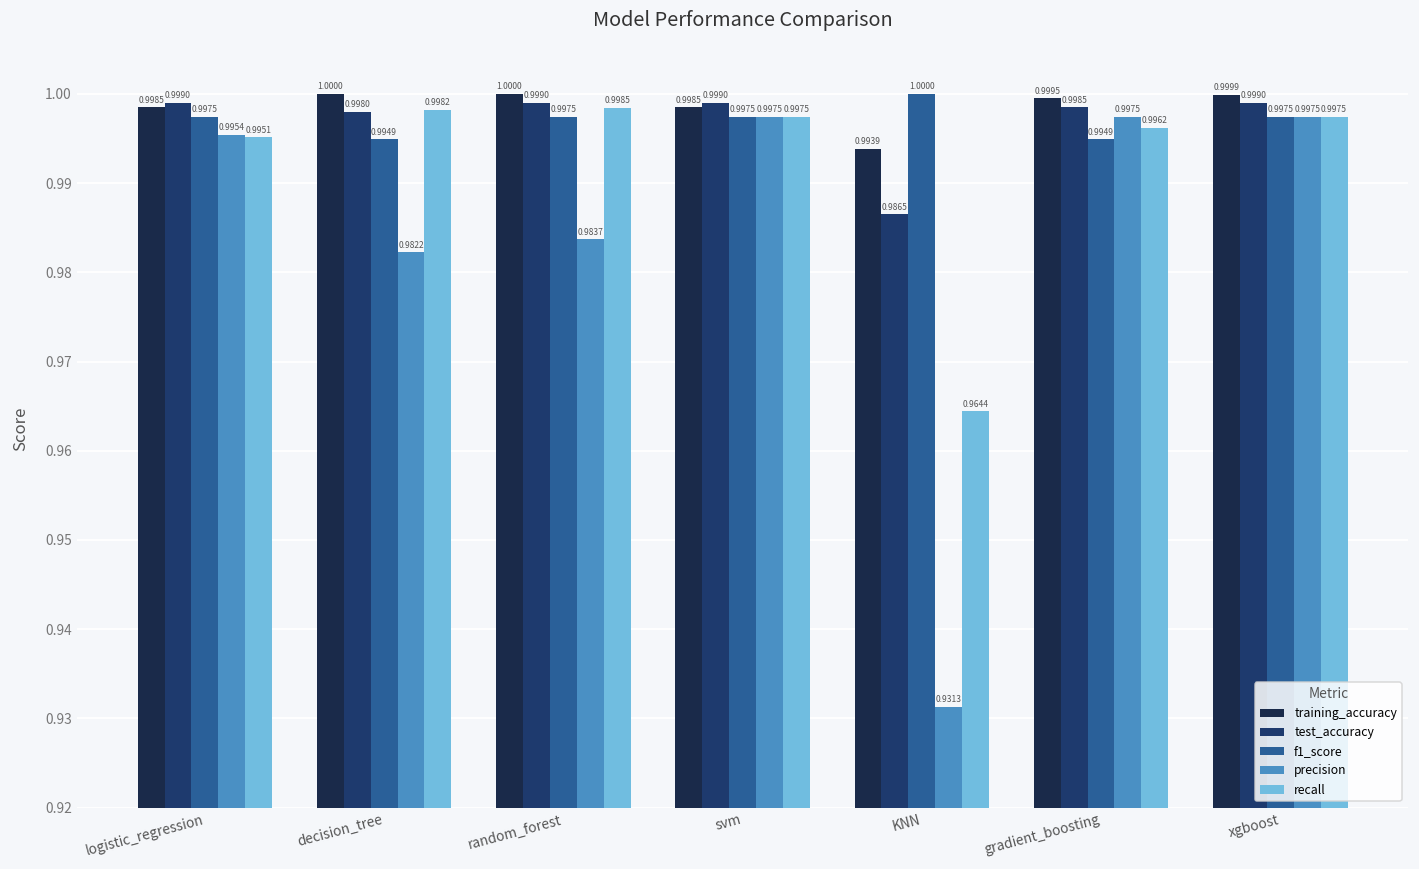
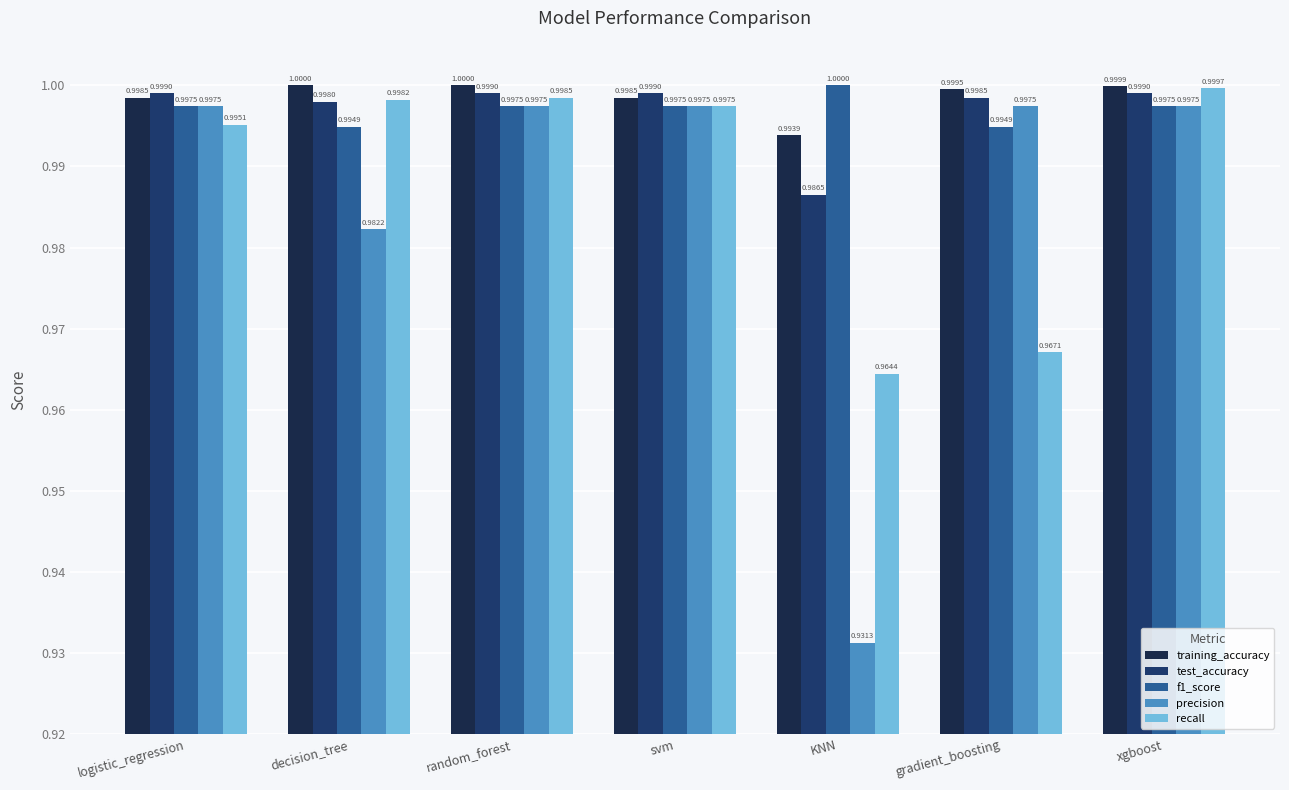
  {
    "precision": {
-     "logistic_regression": 0.9954,
+     "logistic_regression": 0.9975,
      "decision_tree": 0.9822,
-     "random_forest": 0.9837,
+     "random_forest": 0.9975,
      "svm": 0.9975,
      "KNN": 0.9313,
      "gradient_boosting": 0.9975,
      "xgboost": 0.9975
    },
    "recall": {
      "logistic_regression": 0.9951,
      "decision_tree": 0.9982,
      "random_forest": 0.9985,
      "svm": 0.9975,
      "KNN": 0.9644,
-     "gradient_boosting": 0.9962,
-     "xgboost": 0.9975
+     "gradient_boosting": 0.9671,
+     "xgboost": 0.9997
    }
  }
